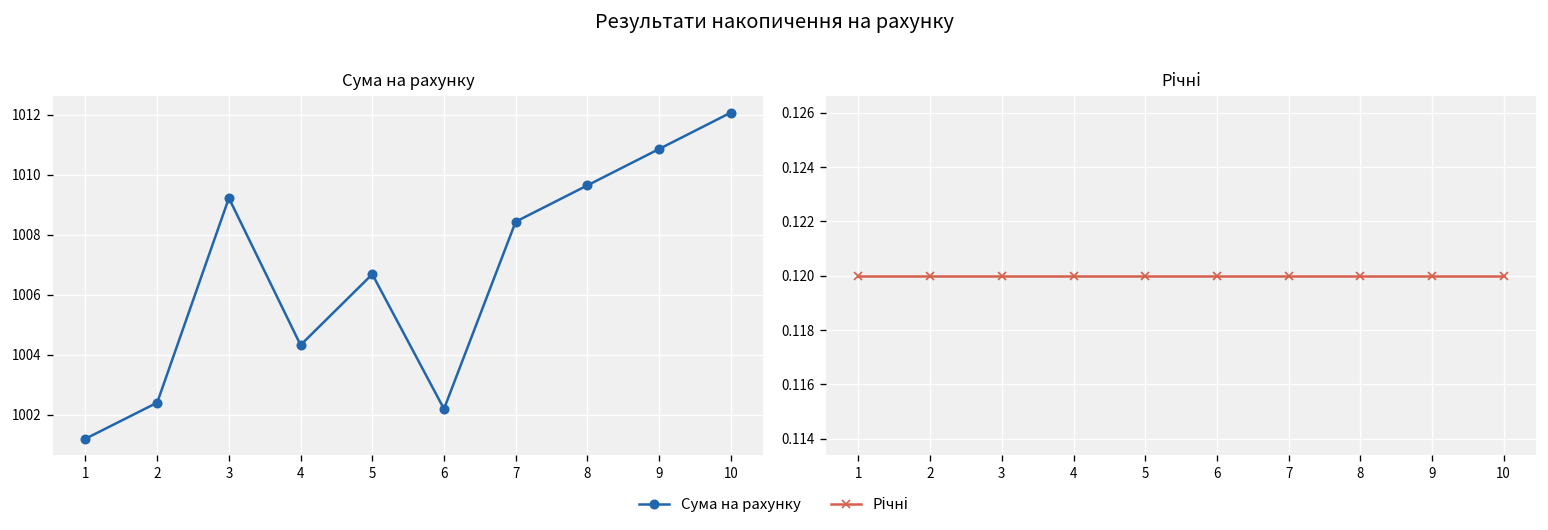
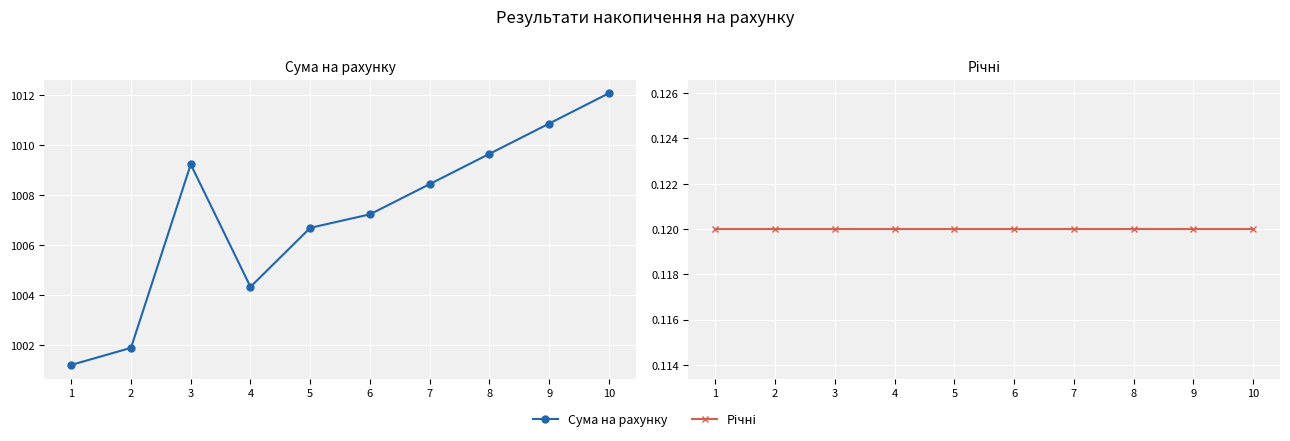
  {
    "Сума на рахунку": {
      "1": 1001.2,
-     "2": 1002.4,
+     "2": 1001.9,
      "3": 1009.2,
      "4": 1004.3,
      "5": 1006.7,
-     "6": 1002.2,
+     "6": 1007.2,
      "7": 1008.4,
      "8": 1009.6,
      "9": 1010.9,
      "10": 1012.1
    },
    "Річні": {
      "1": 0.1200,
      "2": 0.1200,
      "3": 0.1200,
      "4": 0.1200,
      "5": 0.1200,
      "6": 0.1200,
      "7": 0.1200,
      "8": 0.1200,
      "9": 0.1200,
      "10": 0.1200
    }
  }
